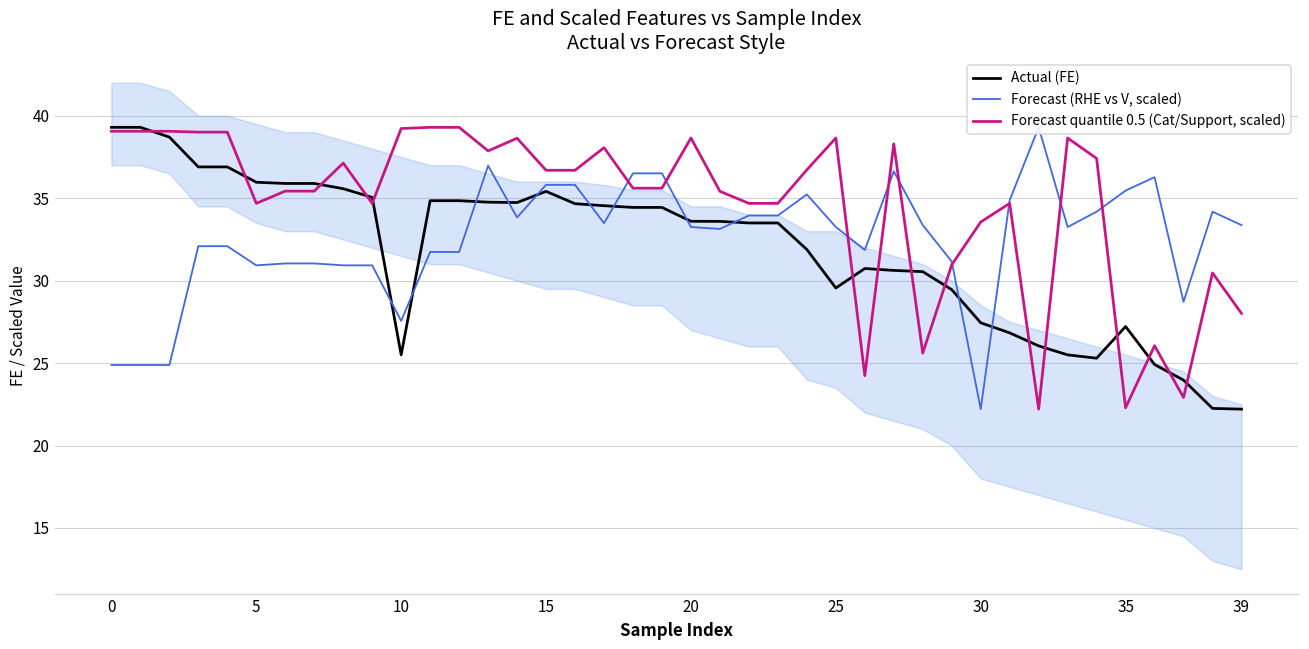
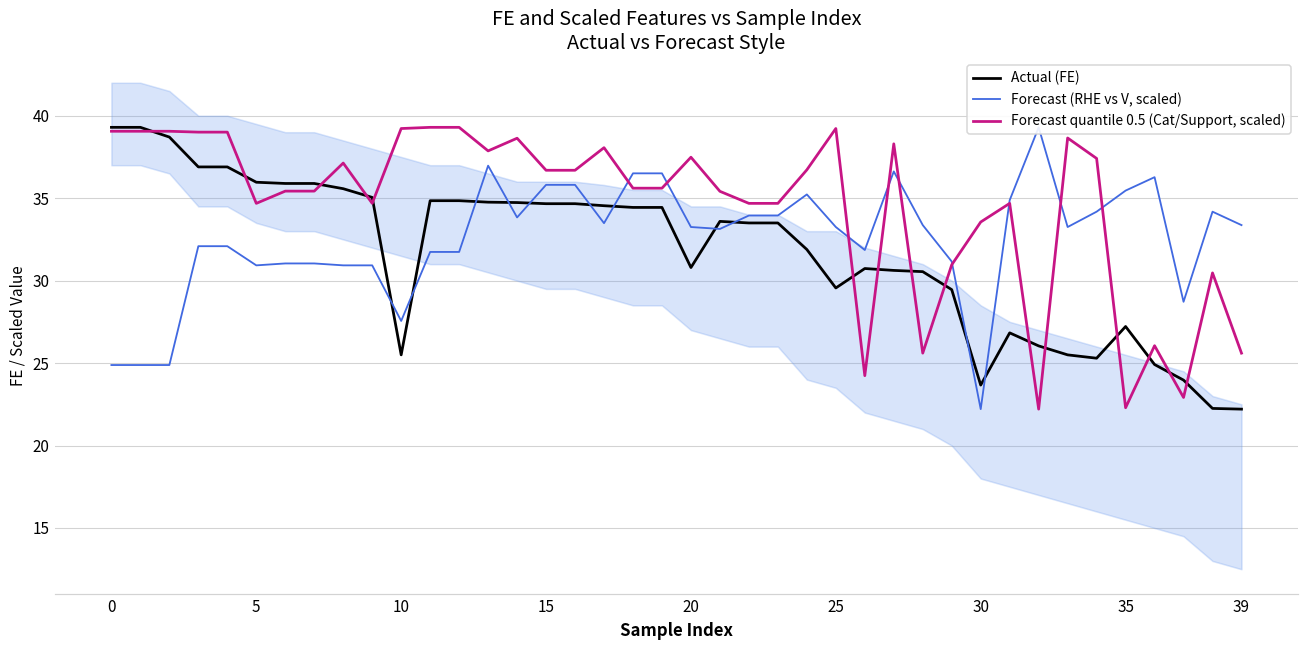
  {
    "Actual (FE)": {
      "0": 39.3,
      "5": 36.0,
      "10": 25.5,
-     "15": 35.4,
-     "20": 33.6,
+     "15": 34.7,
+     "20": 30.8,
      "25": 29.6,
-     "30": 27.4,
+     "30": 23.7,
      "35": 27.2,
      "39": 22.2
    },
    "Forecast quantile 0.5 (Cat/Support, scaled)": {
      "0": 39.1,
      "5": 34.7,
      "10": 39.2,
      "15": 36.7,
-     "20": 38.7,
-     "25": 38.7,
+     "20": 37.5,
+     "25": 39.2,
      "30": 33.6,
      "35": 22.3,
-     "39": 28.0
+     "39": 25.6
    }
  }
